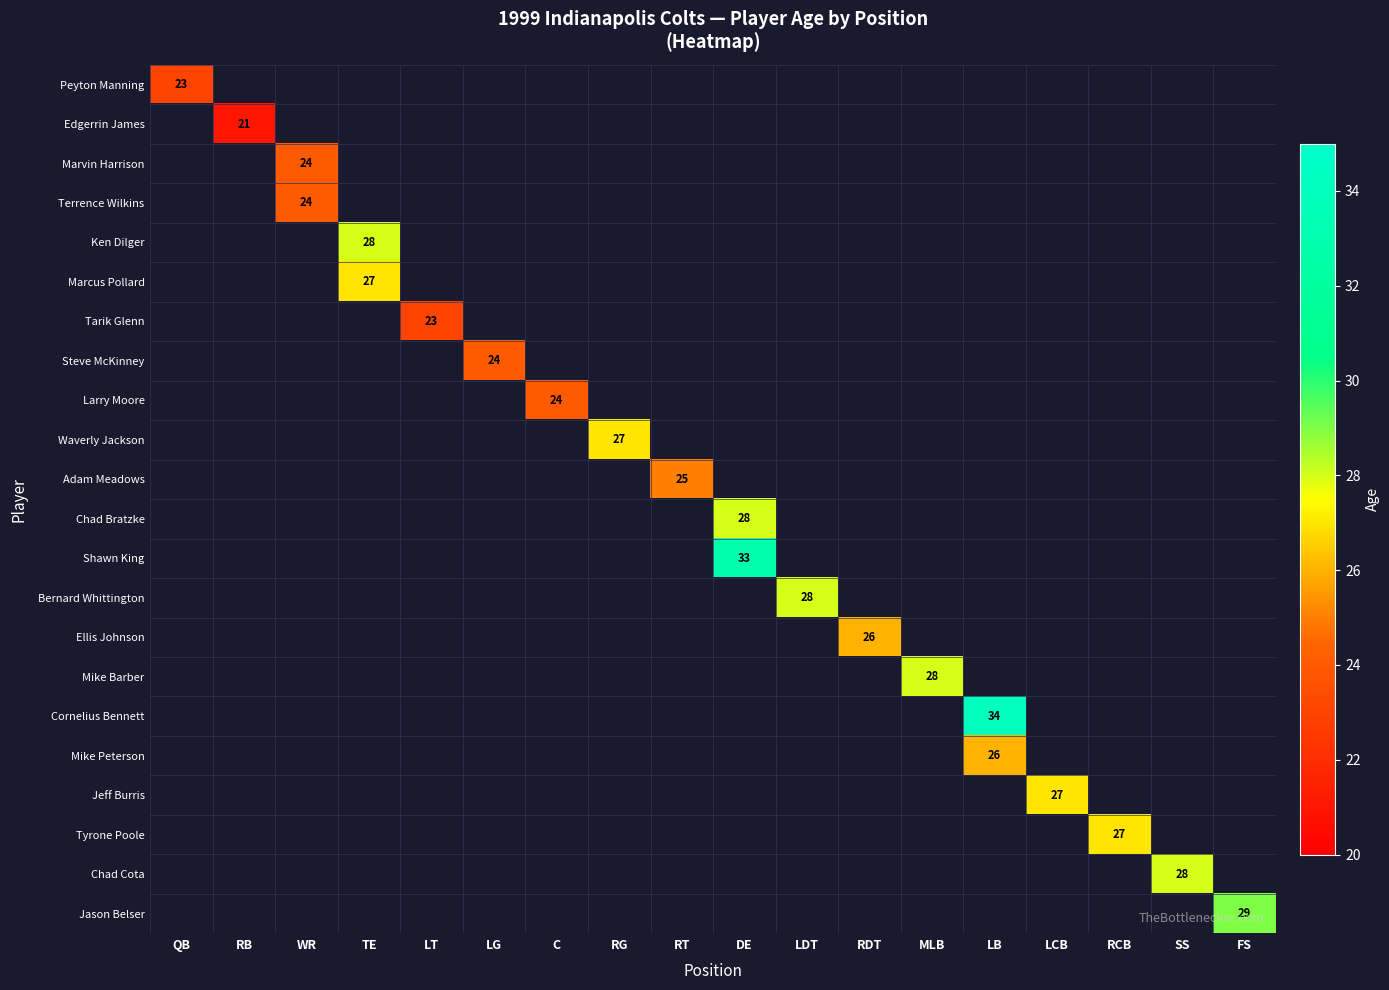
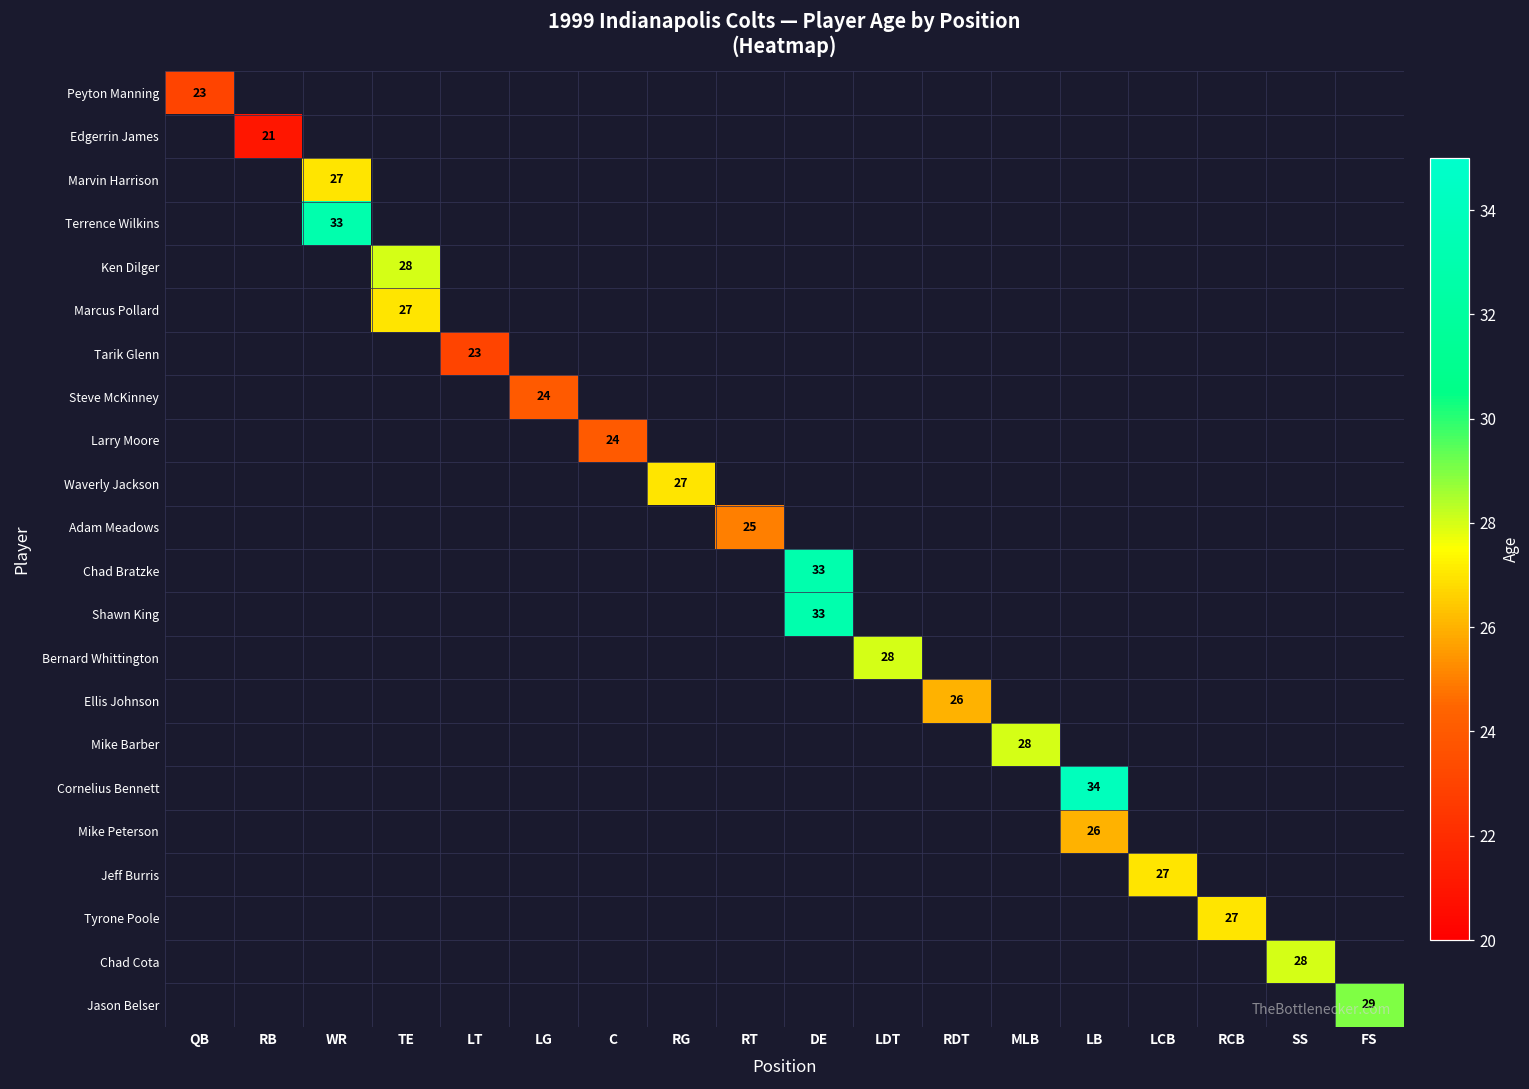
  {
    "Peyton Manning": {
      "QB": 23
    },
    "Edgerrin James": {
      "RB": 21
    },
    "Marvin Harrison": {
-     "WR": 24
+     "WR": 27
    },
    "Terrence Wilkins": {
-     "WR": 24
+     "WR": 33
    },
    "Ken Dilger": {
      "TE": 28
    },
    "Marcus Pollard": {
      "TE": 27
    },
    "Tarik Glenn": {
      "LT": 23
    },
    "Steve McKinney": {
      "LG": 24
    },
    "Larry Moore": {
      "C": 24
    },
    "Waverly Jackson": {
      "RG": 27
    },
    "Adam Meadows": {
      "RT": 25
    },
    "Chad Bratzke": {
-     "DE": 28
+     "DE": 33
    },
    "Shawn King": {
      "DE": 33
    },
    "Bernard Whittington": {
      "LDT": 28
    },
    "Ellis Johnson": {
      "RDT": 26
    },
    "Mike Barber": {
      "MLB": 28
    },
    "Cornelius Bennett": {
      "LB": 34
    },
    "Mike Peterson": {
      "LB": 26
    },
    "Jeff Burris": {
      "LCB": 27
    },
    "Tyrone Poole": {
      "RCB": 27
    },
    "Chad Cota": {
      "SS": 28
    }
  }
